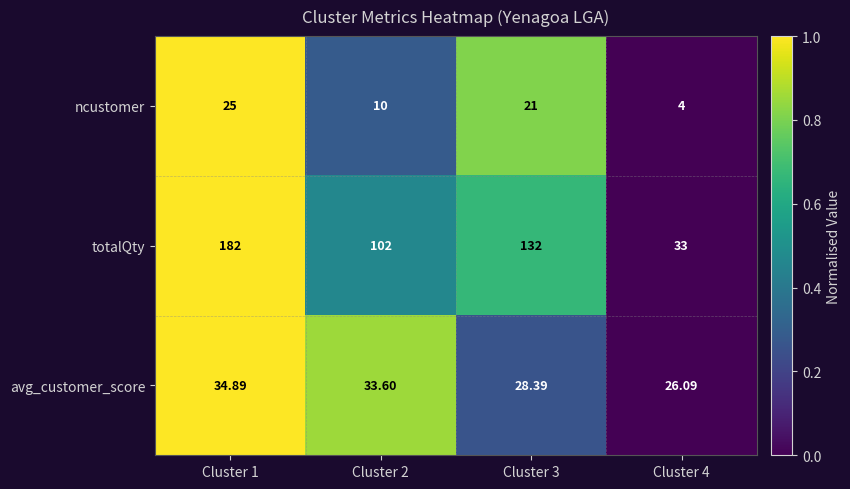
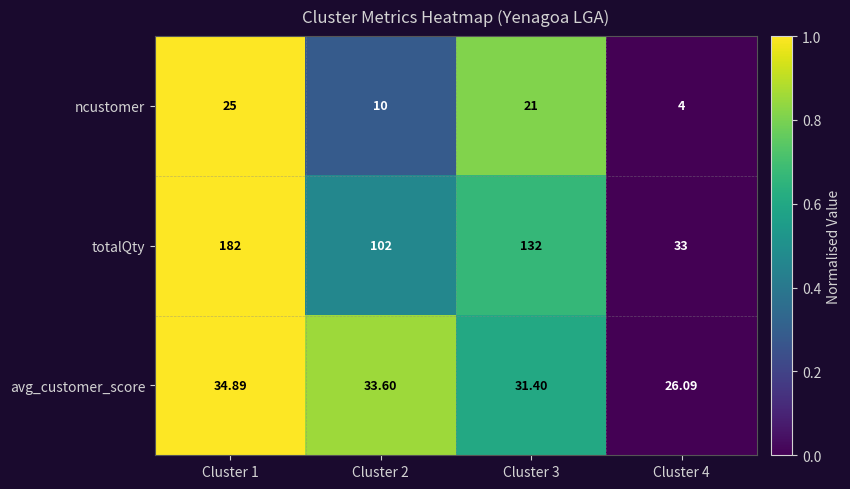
  {
    "ncustomer": {
      "Cluster 1": 25,
      "Cluster 2": 10,
      "Cluster 3": 21,
      "Cluster 4": 4
    },
    "totalQty": {
      "Cluster 1": 182,
      "Cluster 2": 102,
      "Cluster 3": 132,
      "Cluster 4": 33
    },
    "avg_customer_score": {
      "Cluster 1": 34.89,
      "Cluster 2": 33.60,
-     "Cluster 3": 28.39,
+     "Cluster 3": 31.40,
      "Cluster 4": 26.09
    }
  }
